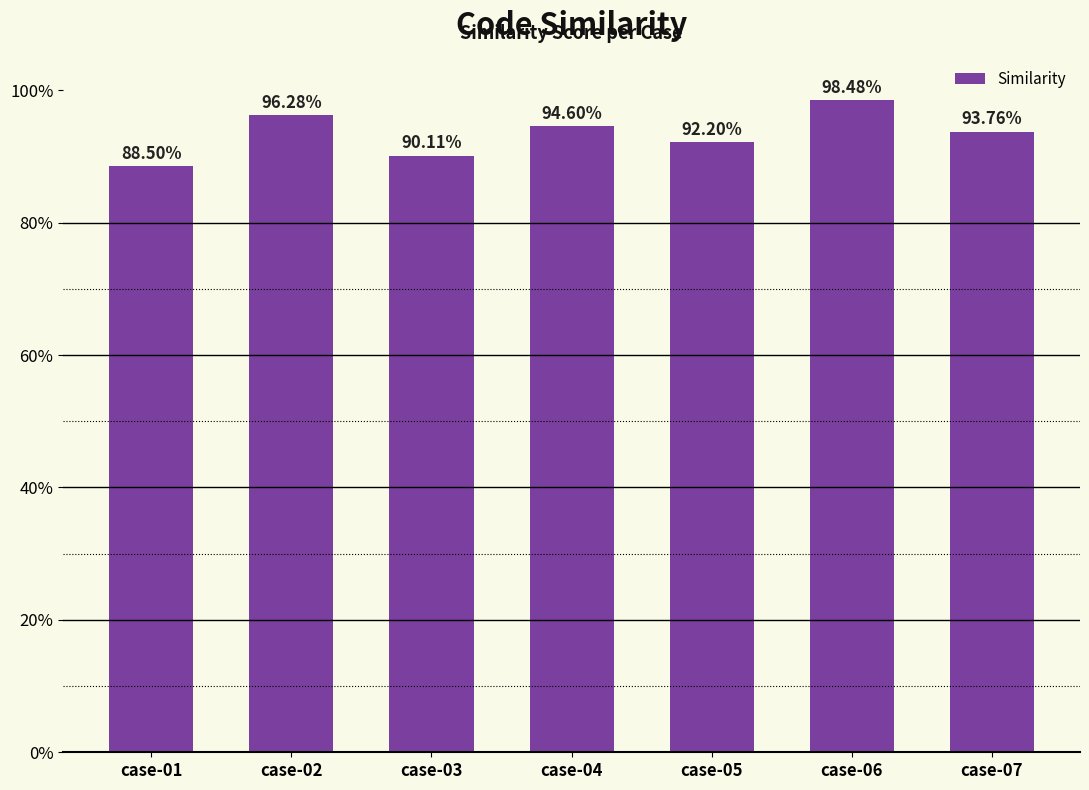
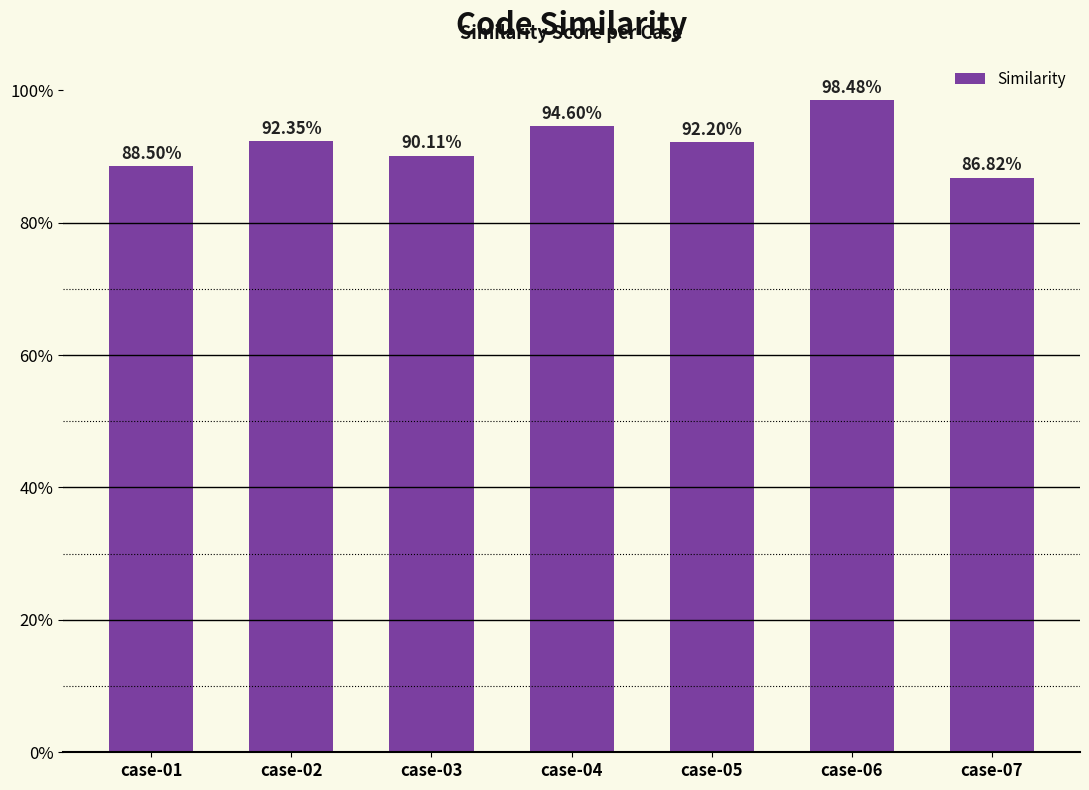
  {
    "case-01": "88.50%",
-   "case-02": "96.28%",
+   "case-02": "92.35%",
    "case-03": "90.11%",
    "case-04": "94.60%",
    "case-05": "92.20%",
    "case-06": "98.48%",
-   "case-07": "93.76%"
+   "case-07": "86.82%"
  }
